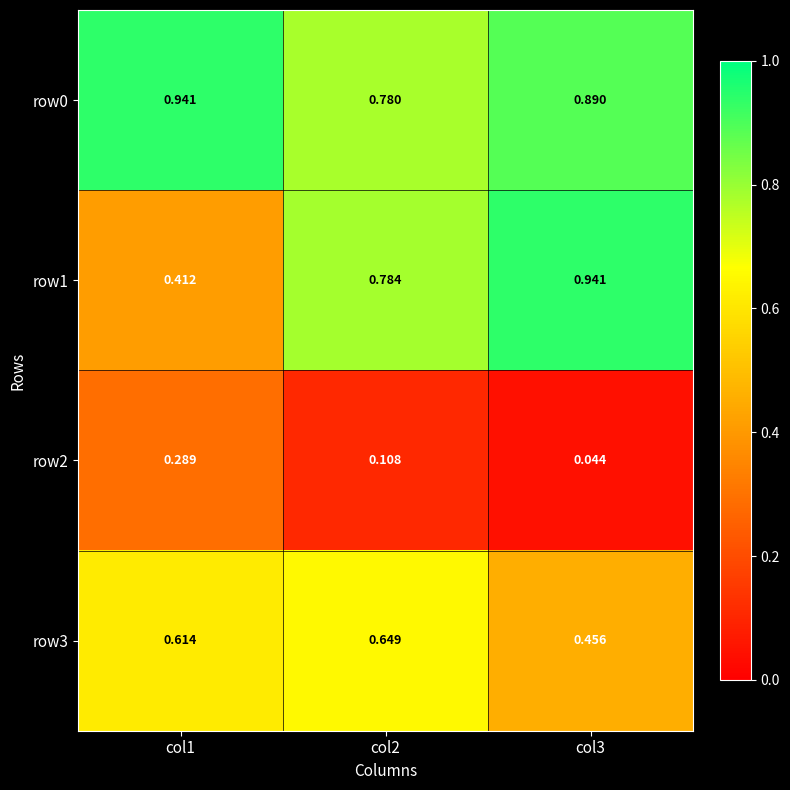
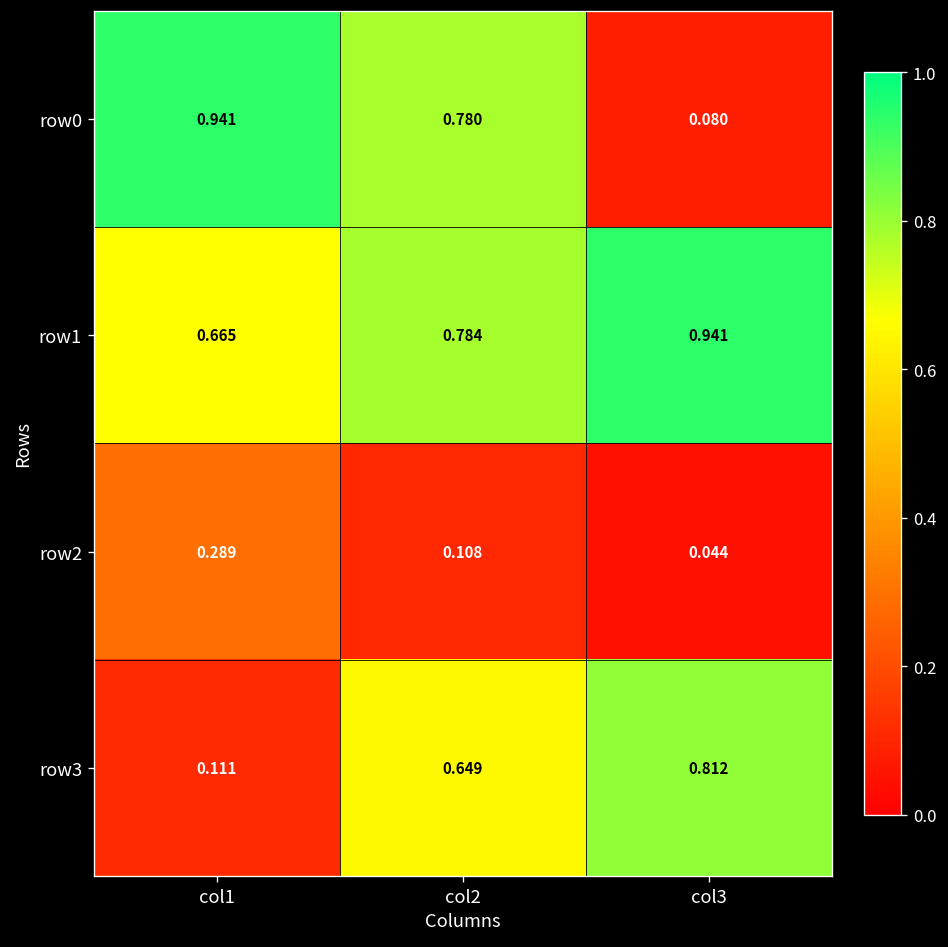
  {
    "row0": {
      "col1": 0.941,
      "col2": 0.780,
-     "col3": 0.890
+     "col3": 0.080
    },
    "row1": {
-     "col1": 0.412,
+     "col1": 0.665,
      "col2": 0.784,
      "col3": 0.941
    },
    "row2": {
      "col1": 0.289,
      "col2": 0.108,
      "col3": 0.044
    },
    "row3": {
-     "col1": 0.614,
+     "col1": 0.111,
      "col2": 0.649,
-     "col3": 0.456
+     "col3": 0.812
    }
  }
